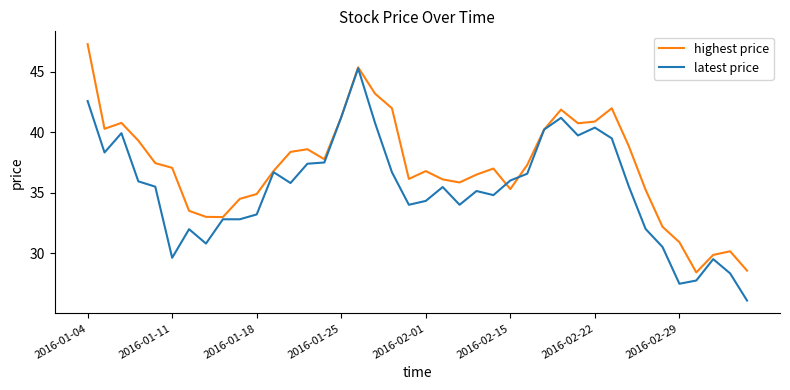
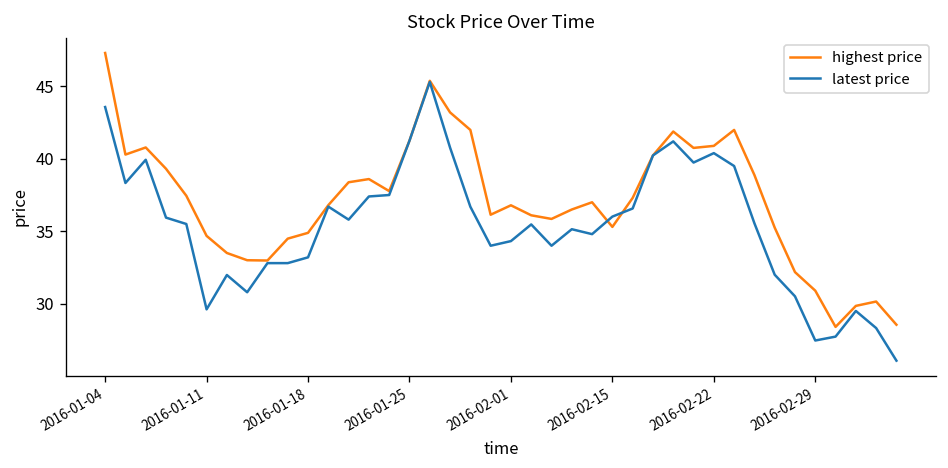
  {
    "highest price": {
      "2016-01-04": 47.3,
-     "2016-01-11": 37.1,
+     "2016-01-11": 34.7,
      "2016-01-18": 34.9,
      "2016-02-01": 36.8,
      "2016-02-15": 35.3,
      "2016-02-22": 40.9,
      "2016-02-29": 30.9
    },
    "latest price": {
-     "2016-01-04": 42.6,
+     "2016-01-04": 43.6,
      "2016-01-11": 29.6,
      "2016-01-18": 33.2,
      "2016-02-01": 34.3,
      "2016-02-15": 36.0,
      "2016-02-22": 40.4,
      "2016-02-29": 27.5
    }
  }
